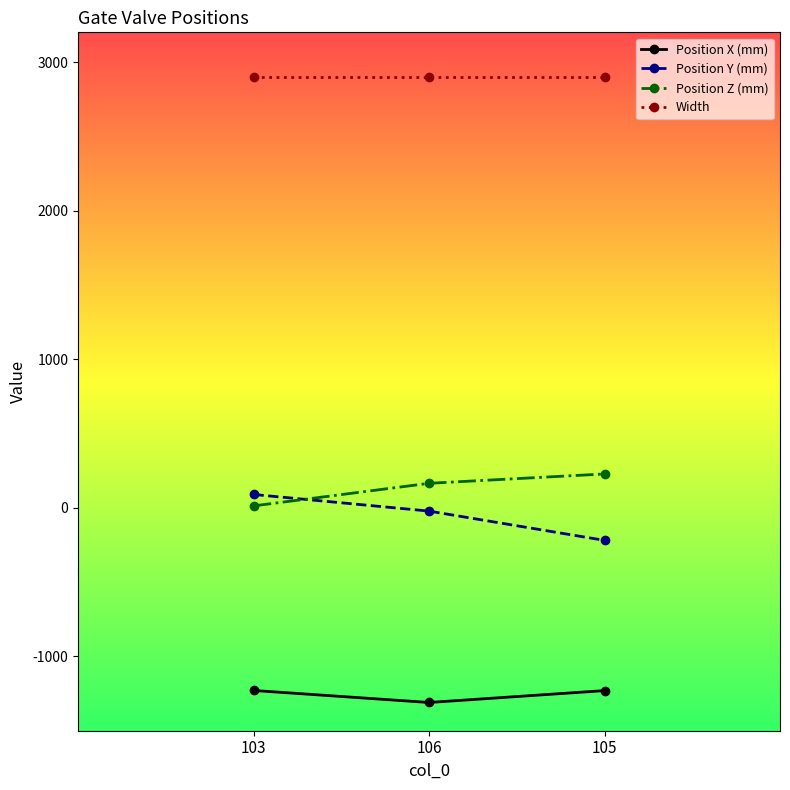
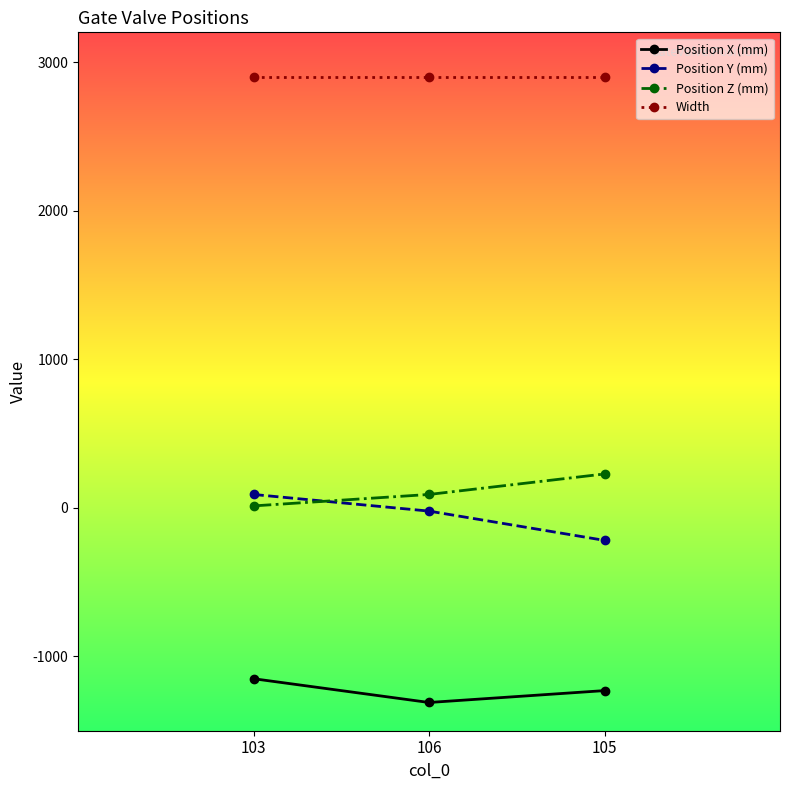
  {
    "Position X (mm)": {
-     "103": -1230,
+     "103": -1150,
      "106": -1310,
      "105": -1230
    },
    "Position Y (mm)": {
      "103": 90,
      "106": -20,
      "105": -220
    },
    "Position Z (mm)": {
      "103": 10,
-     "106": 170,
+     "106": 90,
      "105": 230
    },
    "Width": {
      "103": 2900,
      "106": 2900,
      "105": 2900
    }
  }
